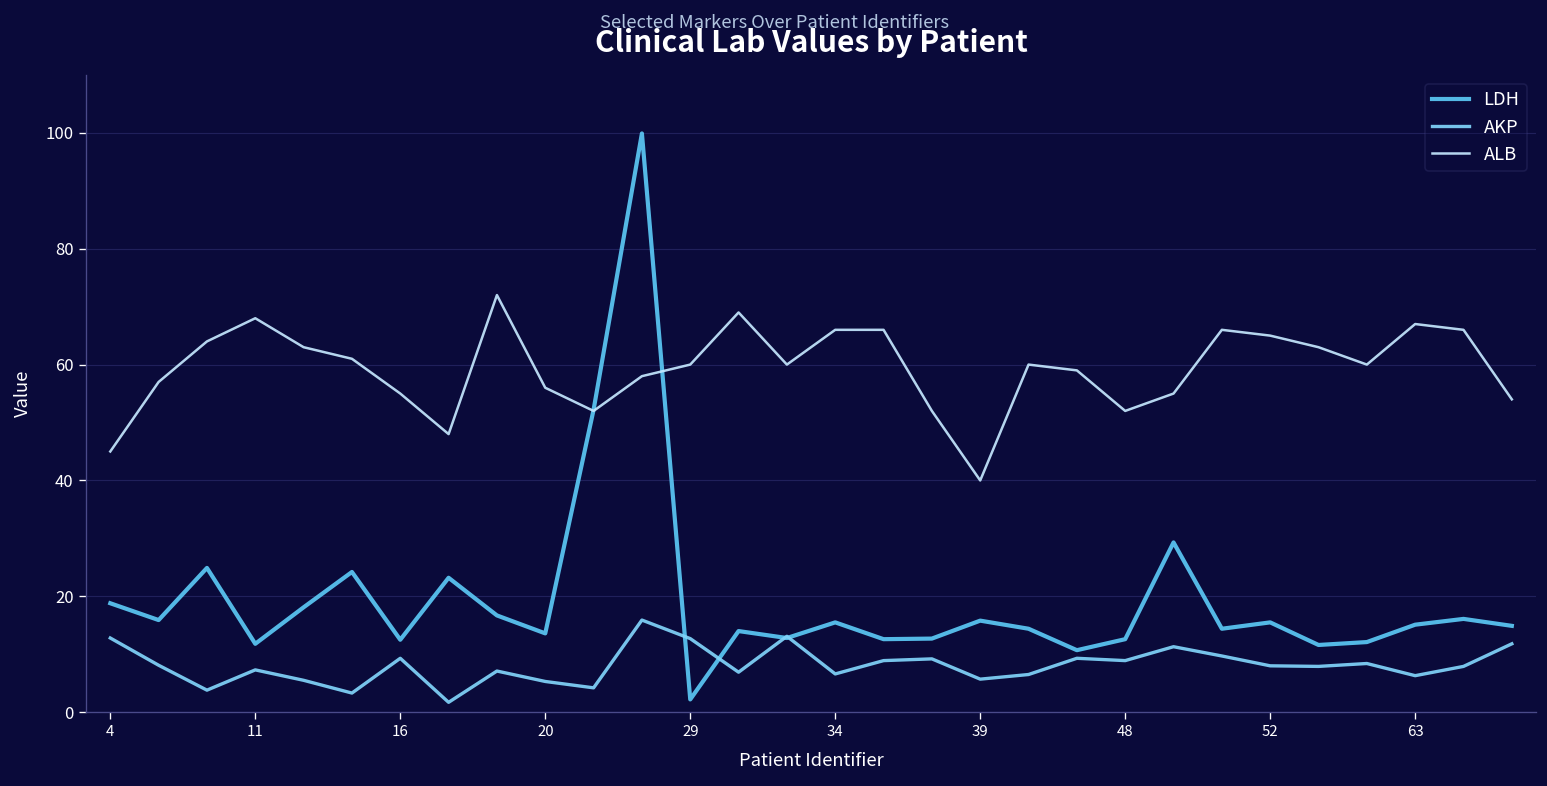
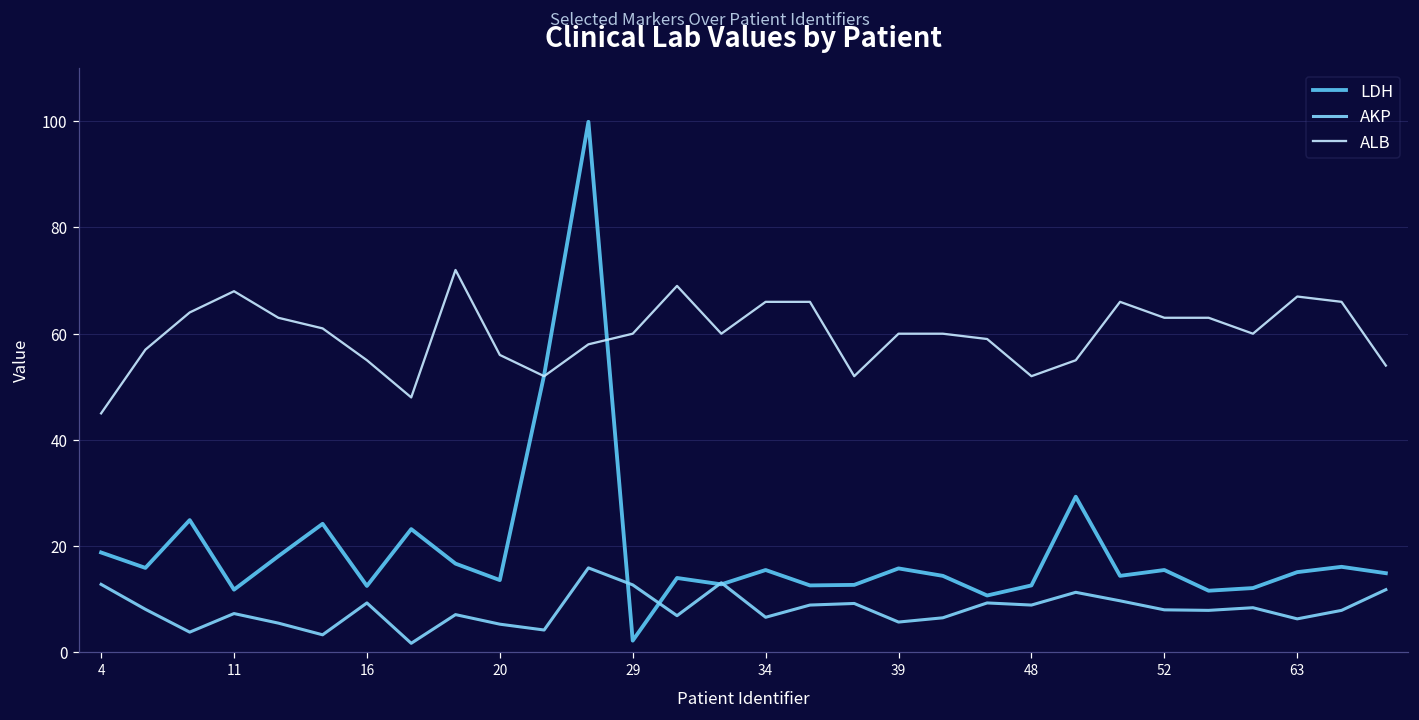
  {
    "ALB": {
      "34": 66,
-     "39": 40,
+     "39": 60,
      "48": 52,
-     "52": 65,
+     "52": 63,
      "63": 67
    }
  }
